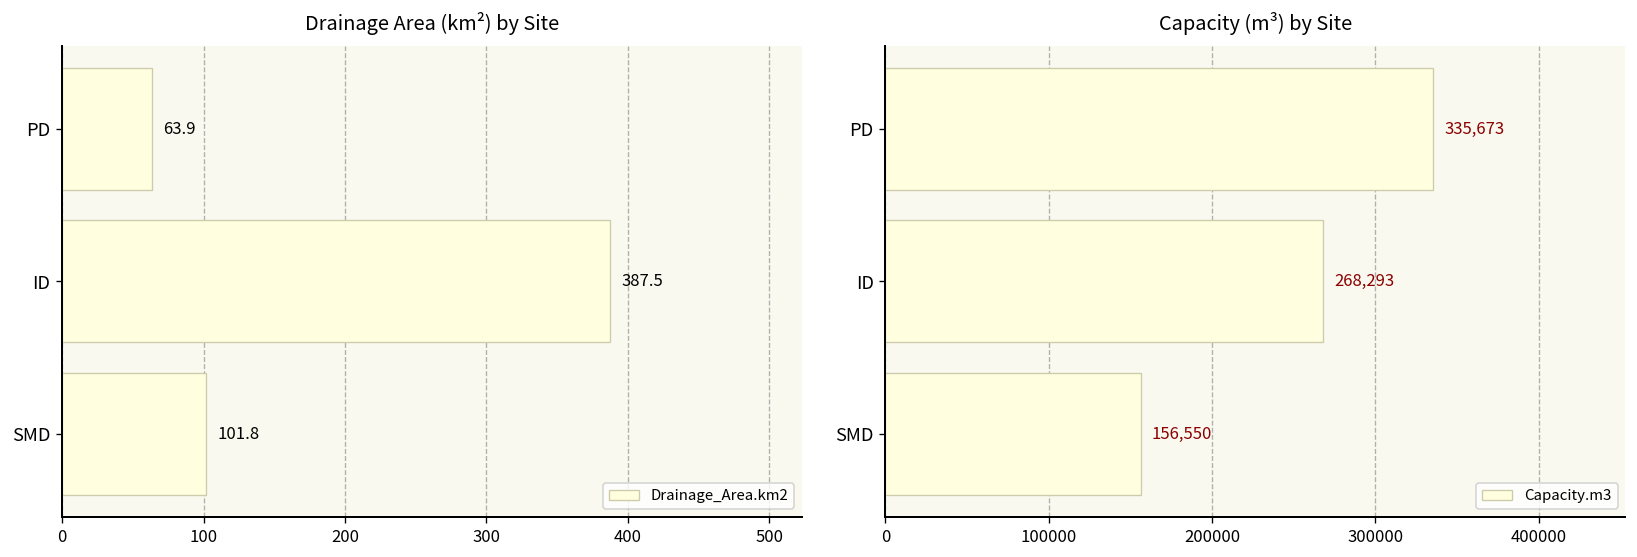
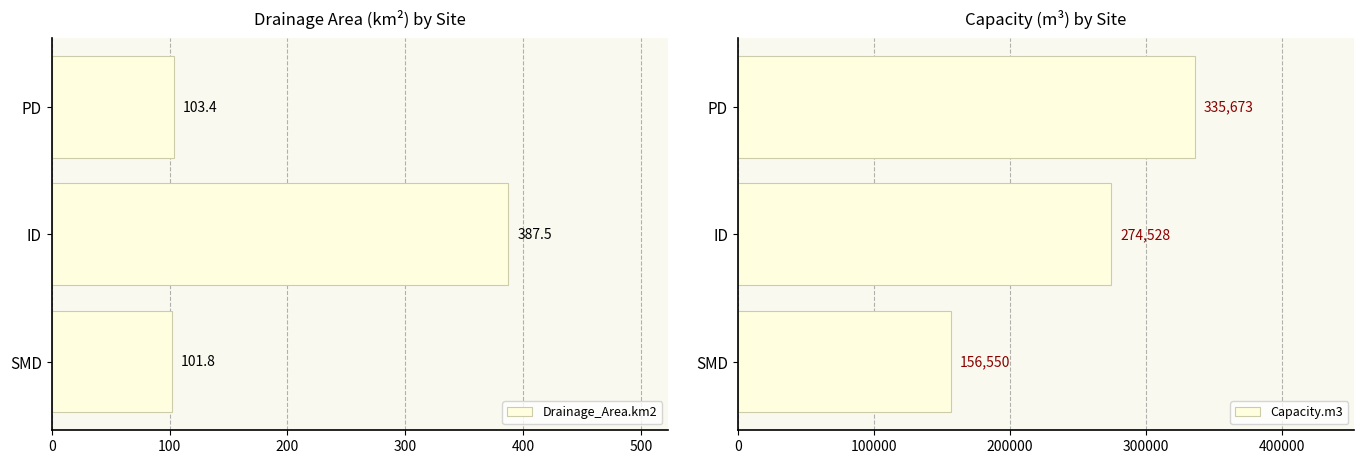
  {
    "Drainage Area (km²) by Site": {
-     "PD": "63.9",
+     "PD": "103.4",
      "ID": "387.5",
      "SMD": "101.8"
    },
    "Capacity (m³) by Site": {
      "PD": "335,673",
-     "ID": "268,293",
+     "ID": "274,528",
      "SMD": "156,550"
    }
  }
